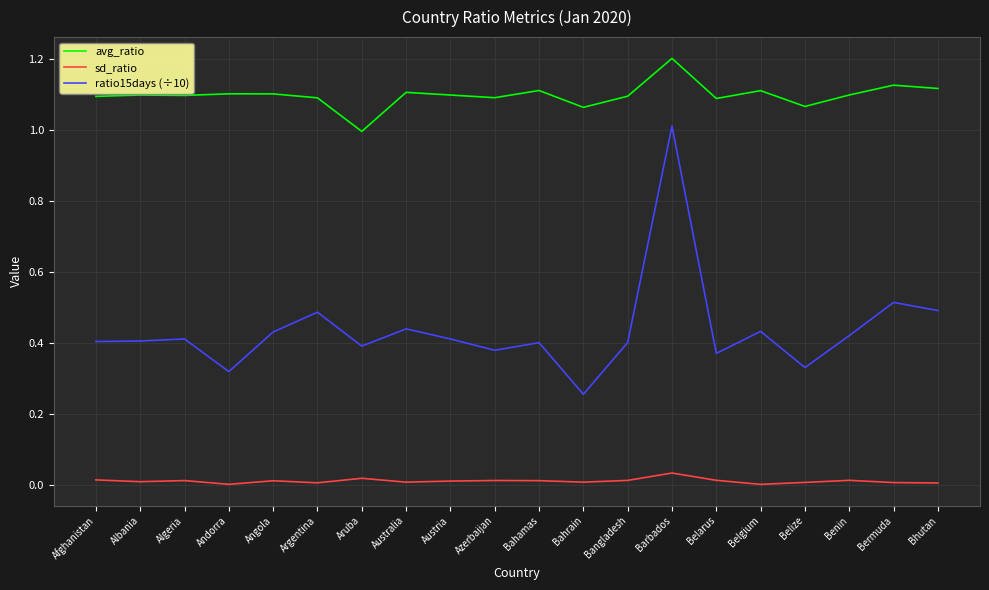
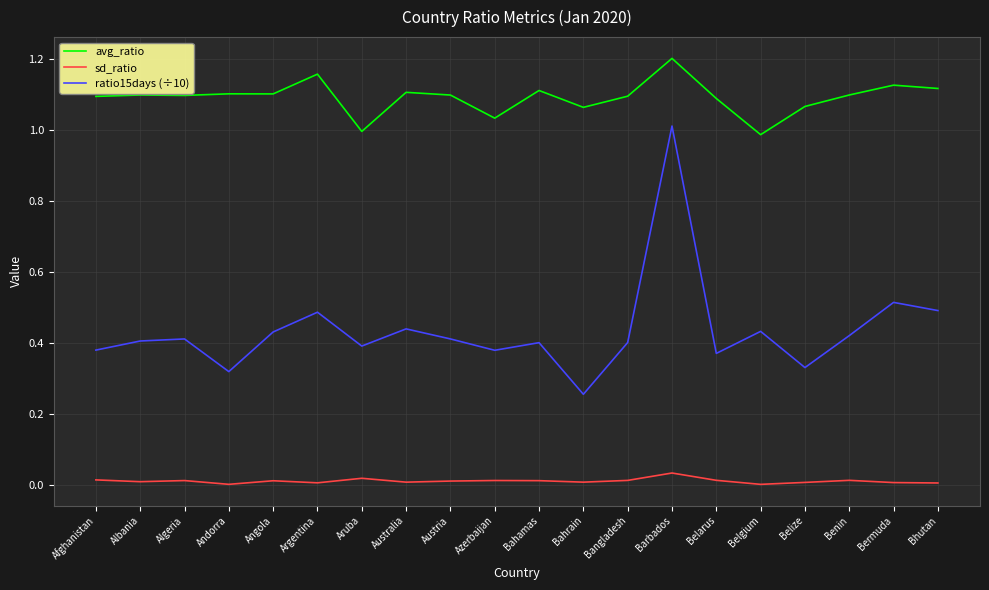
  {
    "avg_ratio": {
      "Afghanistan": 1.09,
      "Albania": 1.10,
      "Algeria": 1.10,
      "Andorra": 1.10,
      "Angola": 1.10,
-     "Argentina": 1.09,
+     "Argentina": 1.16,
      "Aruba": 1.00,
      "Australia": 1.11,
      "Austria": 1.10,
-     "Azerbaijan": 1.09,
+     "Azerbaijan": 1.03,
      "Bahamas": 1.11,
      "Bahrain": 1.06,
      "Bangladesh": 1.09,
      "Barbados": 1.20,
      "Belarus": 1.09,
-     "Belgium": 1.11,
+     "Belgium": 0.99,
      "Belize": 1.07,
      "Benin": 1.10,
      "Bermuda": 1.13,
      "Bhutan": 1.12
    },
    "sd_ratio": {
      "Afghanistan": 0.01,
      "Albania": 0.01,
      "Algeria": 0.01,
      "Andorra": 0.00,
      "Angola": 0.01,
      "Argentina": 0.01,
      "Aruba": 0.02,
      "Australia": 0.01,
      "Austria": 0.01,
      "Azerbaijan": 0.01,
      "Bahamas": 0.01,
      "Bahrain": 0.01,
      "Bangladesh": 0.01,
      "Barbados": 0.03,
      "Belarus": 0.01,
      "Belgium": 0.00,
      "Belize": 0.01,
      "Benin": 0.01,
      "Bermuda": 0.01,
      "Bhutan": 0.01
    },
    "ratio15days (÷10)": {
-     "Afghanistan": 0.40,
+     "Afghanistan": 0.38,
      "Albania": 0.41,
      "Algeria": 0.41,
      "Andorra": 0.32,
      "Angola": 0.43,
      "Argentina": 0.49,
      "Aruba": 0.39,
      "Australia": 0.44,
      "Austria": 0.41,
      "Azerbaijan": 0.38,
      "Bahamas": 0.40,
      "Bahrain": 0.26,
      "Bangladesh": 0.40,
      "Barbados": 1.01,
      "Belarus": 0.37,
      "Belgium": 0.43,
      "Belize": 0.33,
      "Benin": 0.42,
      "Bermuda": 0.51,
      "Bhutan": 0.49
    }
  }
